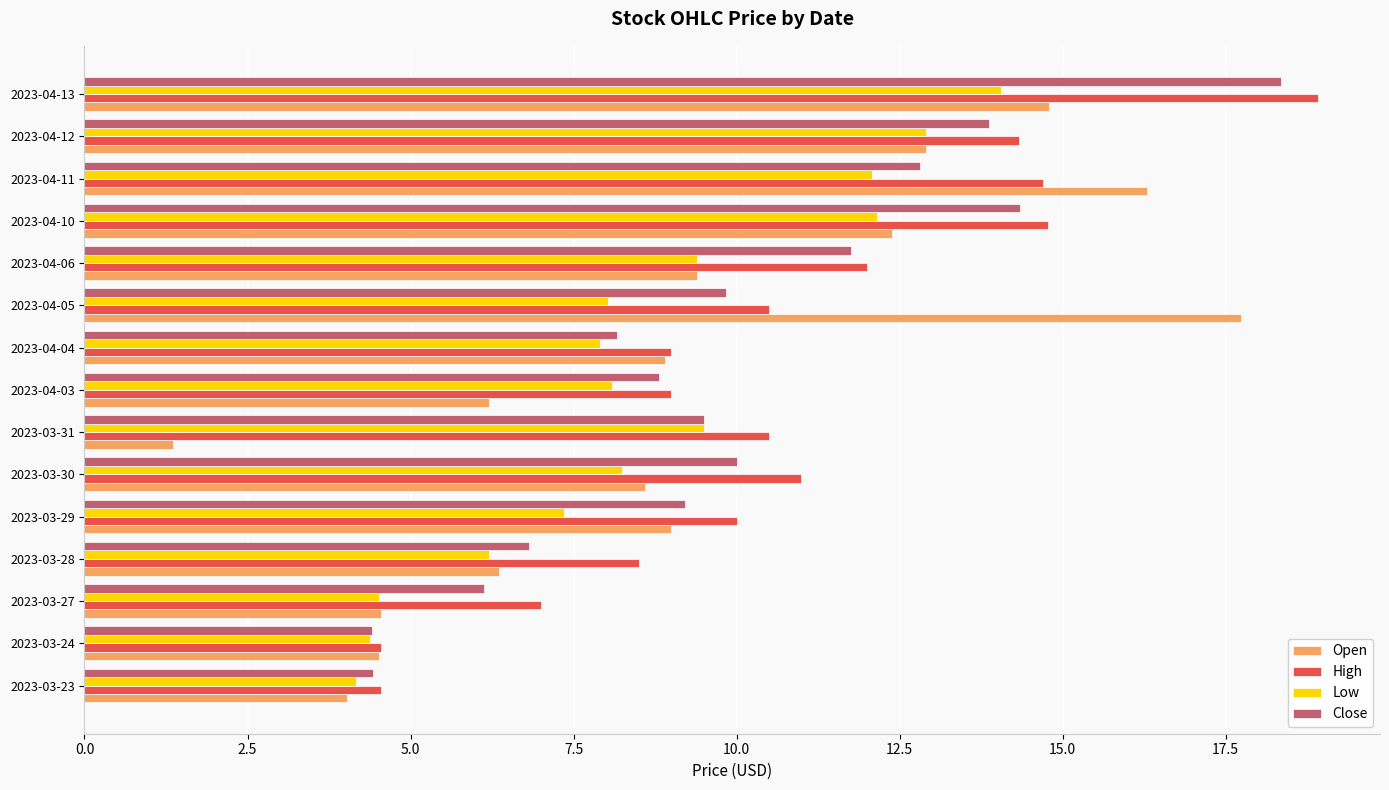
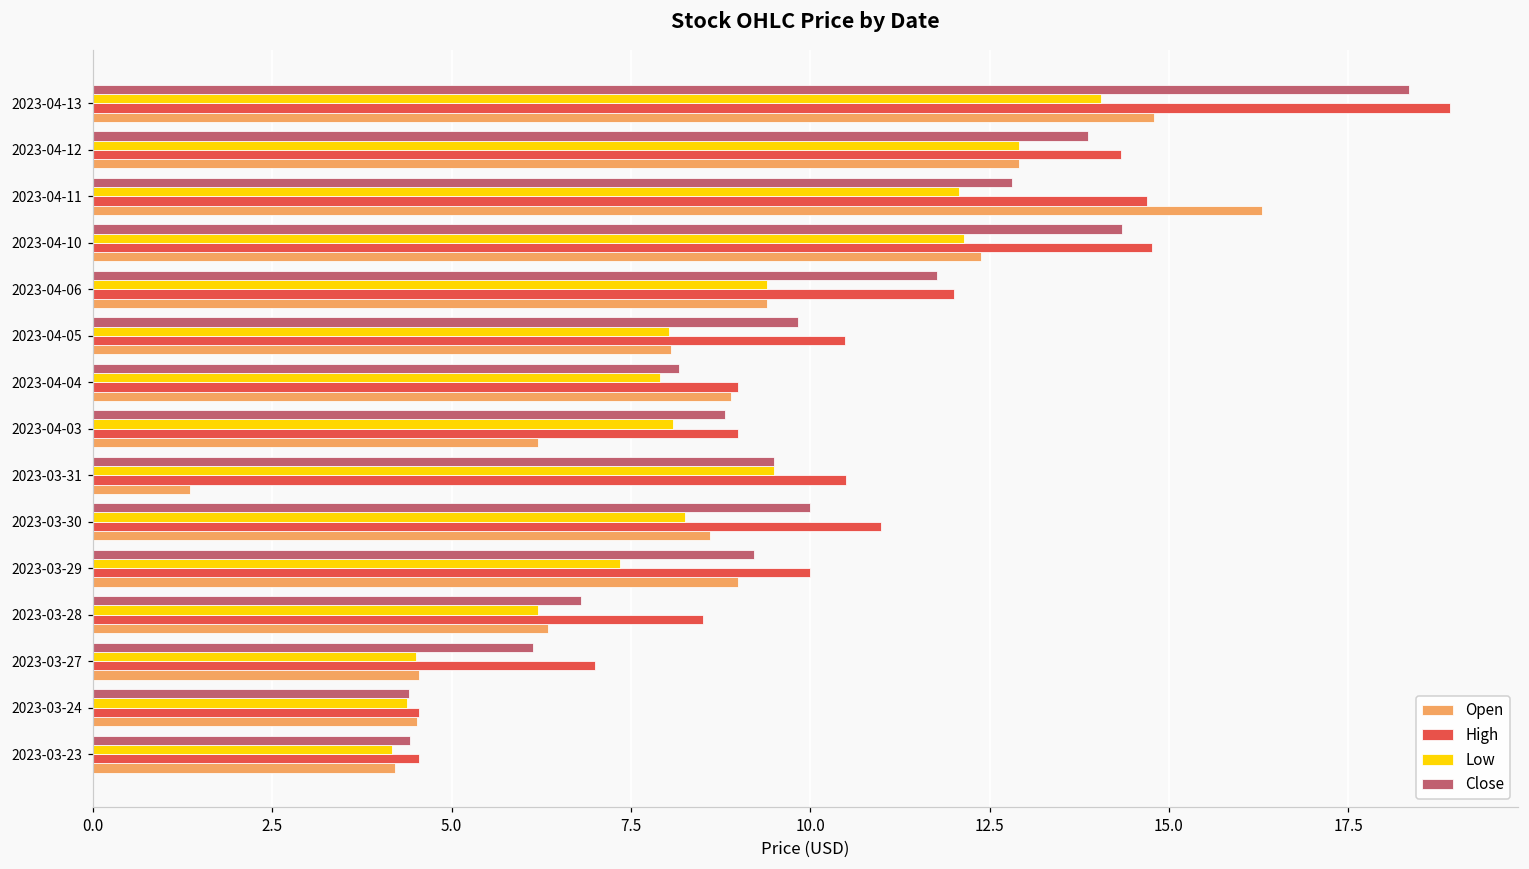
  {
    "Open": {
      "2023-04-13": 14.8,
      "2023-04-12": 12.9,
      "2023-04-11": 16.3,
      "2023-04-10": 12.4,
      "2023-04-06": 9.4,
-     "2023-04-05": 17.7,
+     "2023-04-05": 8.1,
      "2023-04-04": 8.9,
      "2023-04-03": 6.2,
      "2023-03-31": 1.4,
      "2023-03-30": 8.6,
      "2023-03-29": 9.0,
      "2023-03-28": 6.4,
      "2023-03-27": 4.6,
      "2023-03-24": 4.5,
-     "2023-03-23": 4.0
+     "2023-03-23": 4.2
    },
    "Low": {
      "2023-04-13": 14.1,
      "2023-04-12": 12.9,
      "2023-04-11": 12.1,
      "2023-04-10": 12.2,
      "2023-04-06": 9.4,
      "2023-04-05": 8.0,
      "2023-04-04": 7.9,
      "2023-04-03": 8.1,
      "2023-03-31": 9.5,
      "2023-03-30": 8.3,
      "2023-03-29": 7.4,
      "2023-03-28": 6.2,
      "2023-03-27": 4.5,
      "2023-03-24": 4.4,
      "2023-03-23": 4.2
    }
  }
